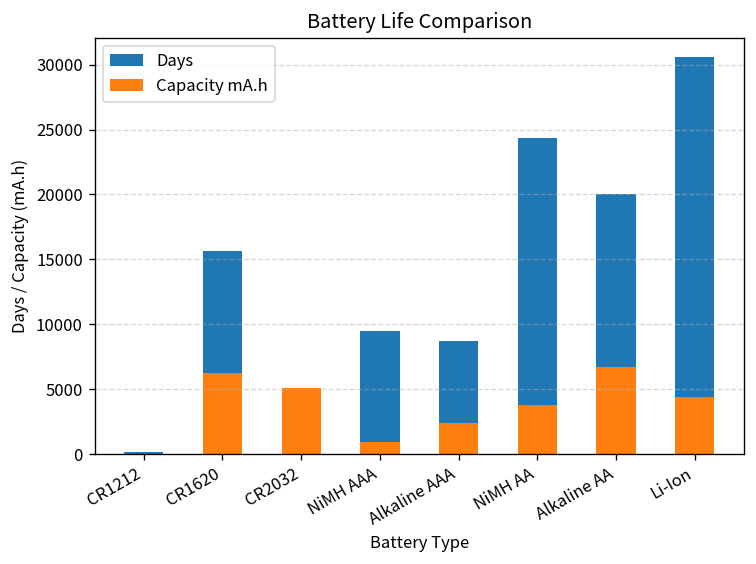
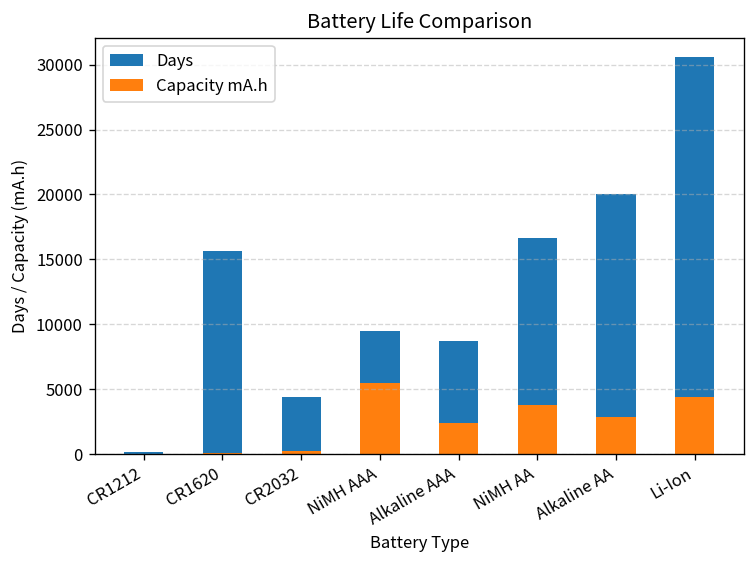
  {
    "Days": {
      "CR1620": 15600,
      "NiMH AAA": 9500,
      "Alkaline AAA": 8700,
-     "NiMH AA": 24400,
+     "NiMH AA": 16700,
      "Alkaline AA": 20100,
      "Li-Ion": 30600
    },
    "Capacity mA.h": {
-     "CR1620": 6300,
-     "CR2032": 5100,
-     "NiMH AAA": 900,
-     "Alkaline AA": 6700
+     "CR1620": 100,
+     "CR2032": 200,
+     "NiMH AAA": 5500,
+     "Alkaline AA": 2900
    }
  }
